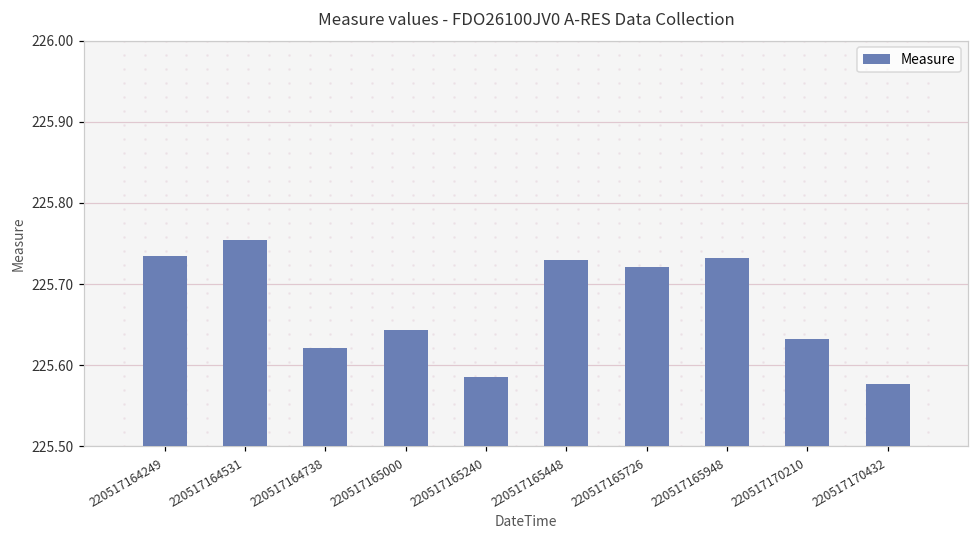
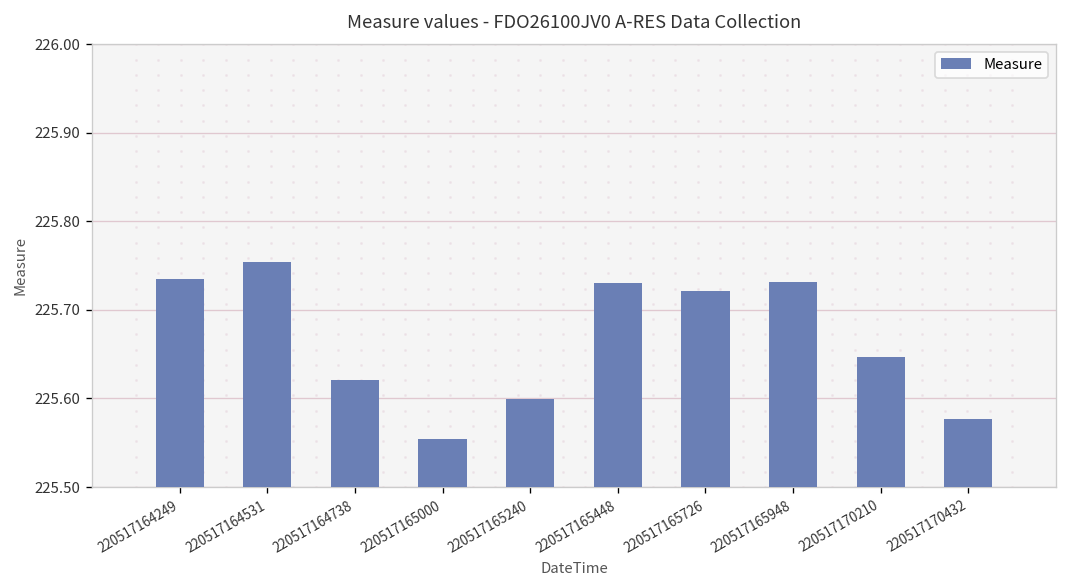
  {
    "Measure": {
      "220517164249": 225.74,
      "220517164531": 225.75,
      "220517164738": 225.62,
-     "220517165000": 225.64,
-     "220517165240": 225.59,
+     "220517165000": 225.55,
+     "220517165240": 225.60,
      "220517165448": 225.73,
      "220517165726": 225.72,
      "220517165948": 225.73,
-     "220517170210": 225.63,
+     "220517170210": 225.65,
      "220517170432": 225.58
    }
  }
